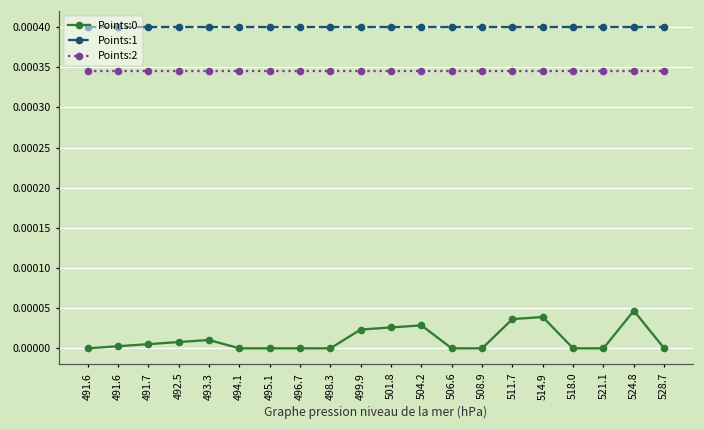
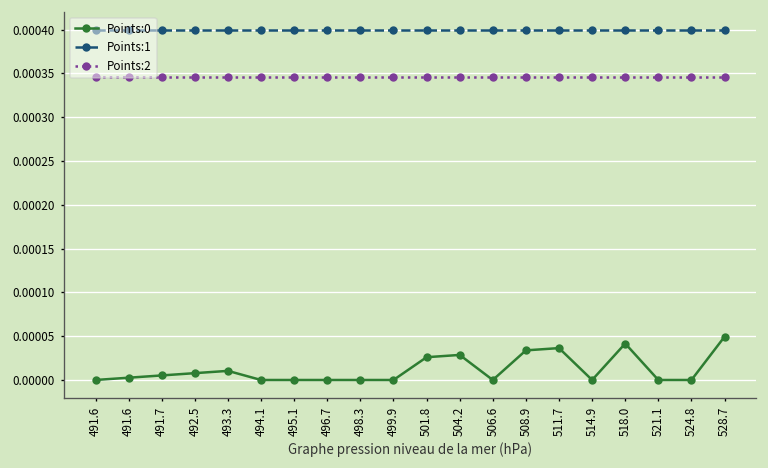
  {
    "Points:0": {
      "491.7": 0.00001,
      "492.5": 0.00001,
      "493.3": 0.00001,
      "494.1": 0.00000,
      "495.1": 0.00000,
      "496.7": 0.00000,
      "498.3": 0.00000,
-     "499.9": 0.00002,
+     "499.9": 0.00000,
      "501.8": 0.00003,
      "504.2": 0.00003,
      "506.6": 0.00000,
-     "508.9": 0.00000,
+     "508.9": 0.00003,
      "511.7": 0.00004,
-     "514.9": 0.00004,
-     "518.0": 0.00000,
+     "514.9": 0.00000,
+     "518.0": 0.00004,
      "521.1": 0.00000,
-     "524.8": 0.00005,
-     "528.7": 0.00000
+     "524.8": 0.00000,
+     "528.7": 0.00005
    },
    "Points:1": {
      "491.7": 0.00040,
      "492.5": 0.00040,
      "493.3": 0.00040,
      "494.1": 0.00040,
      "495.1": 0.00040,
      "496.7": 0.00040,
      "498.3": 0.00040,
      "499.9": 0.00040,
      "501.8": 0.00040,
      "504.2": 0.00040,
      "506.6": 0.00040,
      "508.9": 0.00040,
      "511.7": 0.00040,
      "514.9": 0.00040,
      "518.0": 0.00040,
      "521.1": 0.00040,
      "524.8": 0.00040,
      "528.7": 0.00040
    },
    "Points:2": {
      "491.7": 0.00035,
      "492.5": 0.00035,
      "493.3": 0.00035,
      "494.1": 0.00035,
      "495.1": 0.00035,
      "496.7": 0.00035,
      "498.3": 0.00035,
      "499.9": 0.00035,
      "501.8": 0.00035,
      "504.2": 0.00035,
      "506.6": 0.00035,
      "508.9": 0.00035,
      "511.7": 0.00035,
      "514.9": 0.00035,
      "518.0": 0.00035,
      "521.1": 0.00035,
      "524.8": 0.00035,
      "528.7": 0.00035
    }
  }
